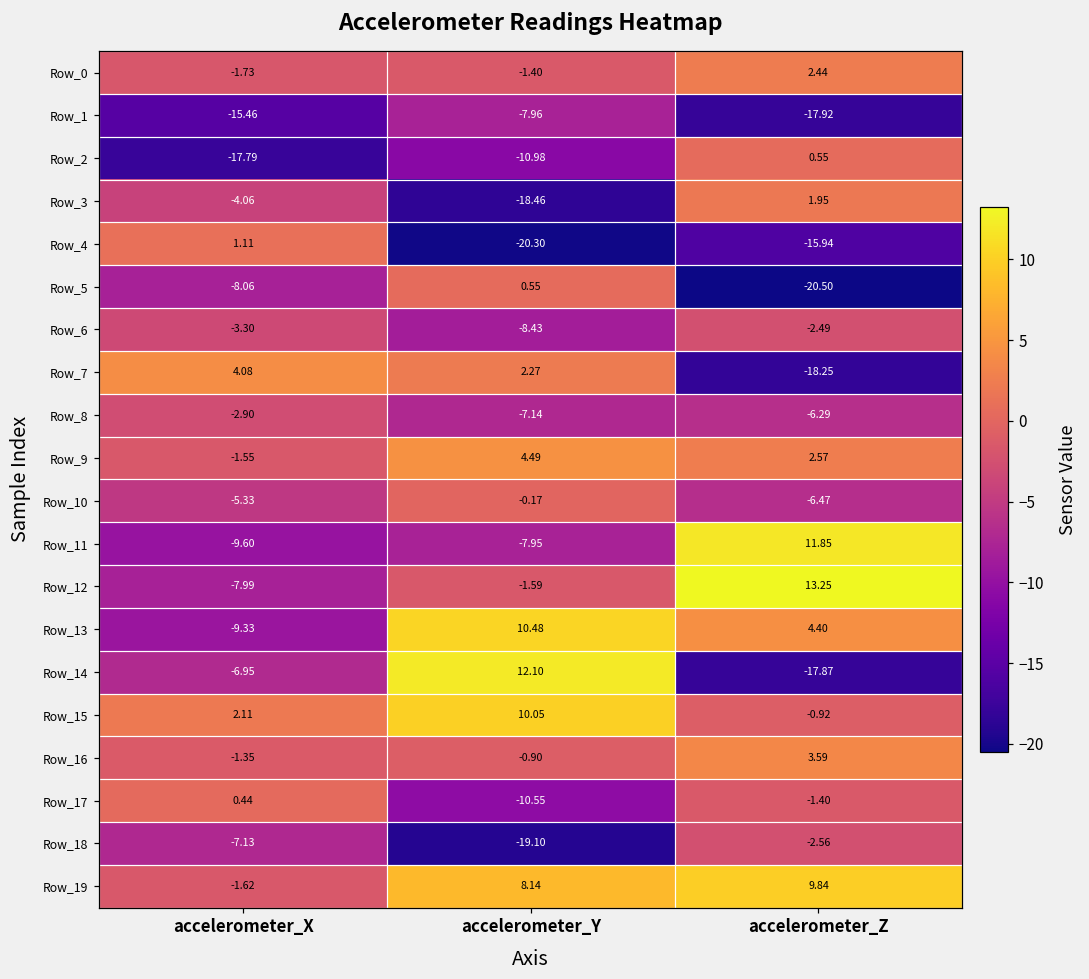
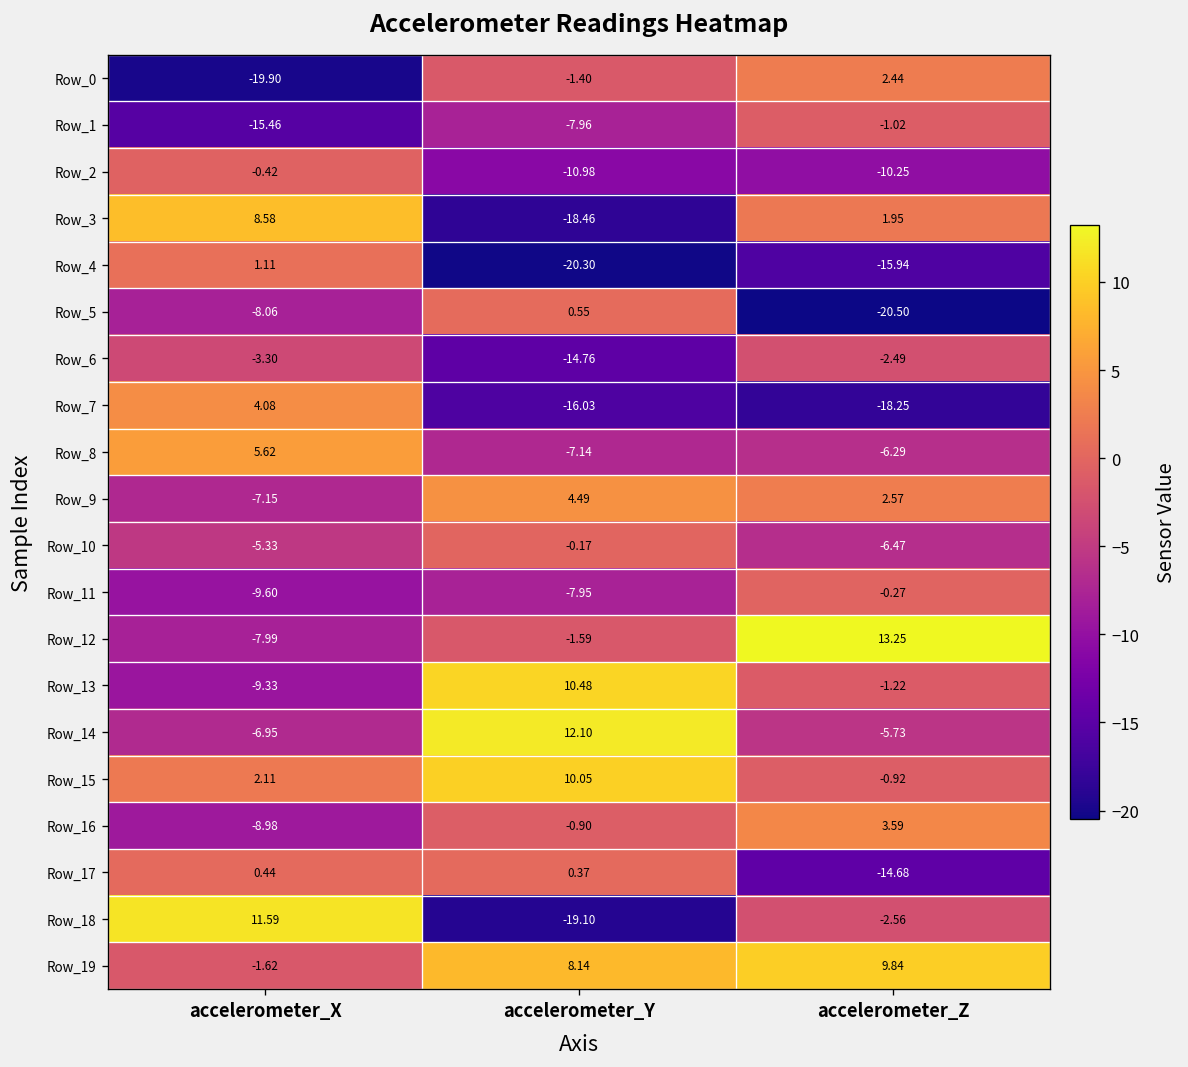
  {
    "Row_0": {
-     "accelerometer_X": -1.73,
+     "accelerometer_X": -19.90,
      "accelerometer_Y": -1.40,
      "accelerometer_Z": 2.44
    },
    "Row_1": {
      "accelerometer_X": -15.46,
      "accelerometer_Y": -7.96,
-     "accelerometer_Z": -17.92
+     "accelerometer_Z": -1.02
    },
    "Row_2": {
-     "accelerometer_X": -17.79,
+     "accelerometer_X": -0.42,
      "accelerometer_Y": -10.98,
-     "accelerometer_Z": 0.55
+     "accelerometer_Z": -10.25
    },
    "Row_3": {
-     "accelerometer_X": -4.06,
+     "accelerometer_X": 8.58,
      "accelerometer_Y": -18.46,
      "accelerometer_Z": 1.95
    },
    "Row_4": {
      "accelerometer_X": 1.11,
      "accelerometer_Y": -20.30,
      "accelerometer_Z": -15.94
    },
    "Row_5": {
      "accelerometer_X": -8.06,
      "accelerometer_Y": 0.55,
      "accelerometer_Z": -20.50
    },
    "Row_6": {
      "accelerometer_X": -3.30,
-     "accelerometer_Y": -8.43,
+     "accelerometer_Y": -14.76,
      "accelerometer_Z": -2.49
    },
    "Row_7": {
      "accelerometer_X": 4.08,
-     "accelerometer_Y": 2.27,
+     "accelerometer_Y": -16.03,
      "accelerometer_Z": -18.25
    },
    "Row_8": {
-     "accelerometer_X": -2.90,
+     "accelerometer_X": 5.62,
      "accelerometer_Y": -7.14,
      "accelerometer_Z": -6.29
    },
    "Row_9": {
-     "accelerometer_X": -1.55,
+     "accelerometer_X": -7.15,
      "accelerometer_Y": 4.49,
      "accelerometer_Z": 2.57
    },
    "Row_10": {
      "accelerometer_X": -5.33,
      "accelerometer_Y": -0.17,
      "accelerometer_Z": -6.47
    },
    "Row_11": {
      "accelerometer_X": -9.60,
      "accelerometer_Y": -7.95,
-     "accelerometer_Z": 11.85
+     "accelerometer_Z": -0.27
    },
    "Row_12": {
      "accelerometer_X": -7.99,
      "accelerometer_Y": -1.59,
      "accelerometer_Z": 13.25
    },
    "Row_13": {
      "accelerometer_X": -9.33,
      "accelerometer_Y": 10.48,
-     "accelerometer_Z": 4.40
+     "accelerometer_Z": -1.22
    },
    "Row_14": {
      "accelerometer_X": -6.95,
      "accelerometer_Y": 12.10,
-     "accelerometer_Z": -17.87
+     "accelerometer_Z": -5.73
    },
    "Row_15": {
      "accelerometer_X": 2.11,
      "accelerometer_Y": 10.05,
      "accelerometer_Z": -0.92
    },
    "Row_16": {
-     "accelerometer_X": -1.35,
+     "accelerometer_X": -8.98,
      "accelerometer_Y": -0.90,
      "accelerometer_Z": 3.59
    },
    "Row_17": {
      "accelerometer_X": 0.44,
-     "accelerometer_Y": -10.55,
-     "accelerometer_Z": -1.40
+     "accelerometer_Y": 0.37,
+     "accelerometer_Z": -14.68
    },
    "Row_18": {
-     "accelerometer_X": -7.13,
+     "accelerometer_X": 11.59,
      "accelerometer_Y": -19.10,
      "accelerometer_Z": -2.56
    },
    "Row_19": {
      "accelerometer_X": -1.62,
      "accelerometer_Y": 8.14,
      "accelerometer_Z": 9.84
    }
  }
